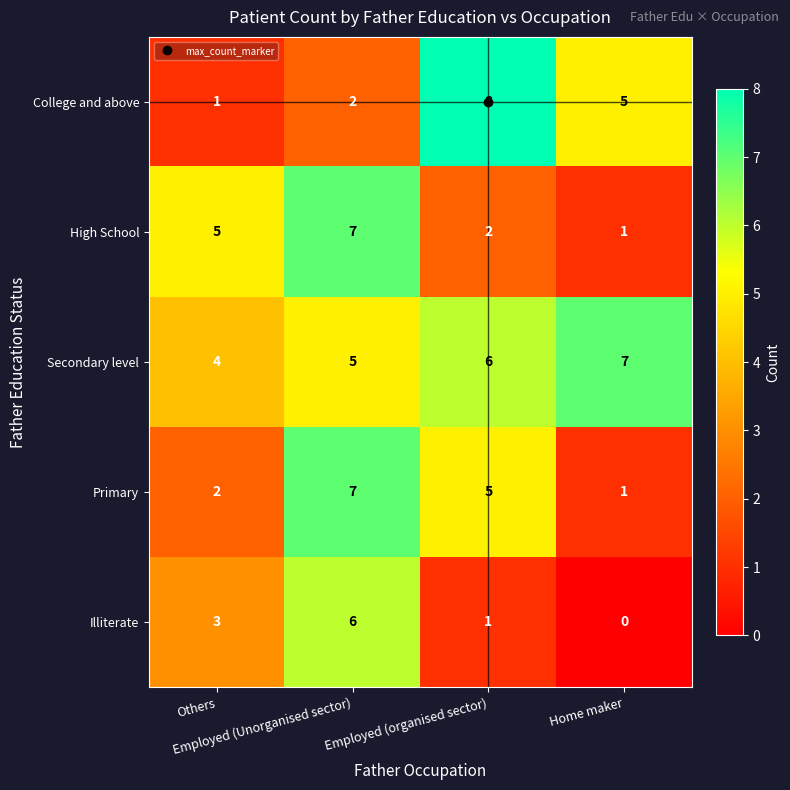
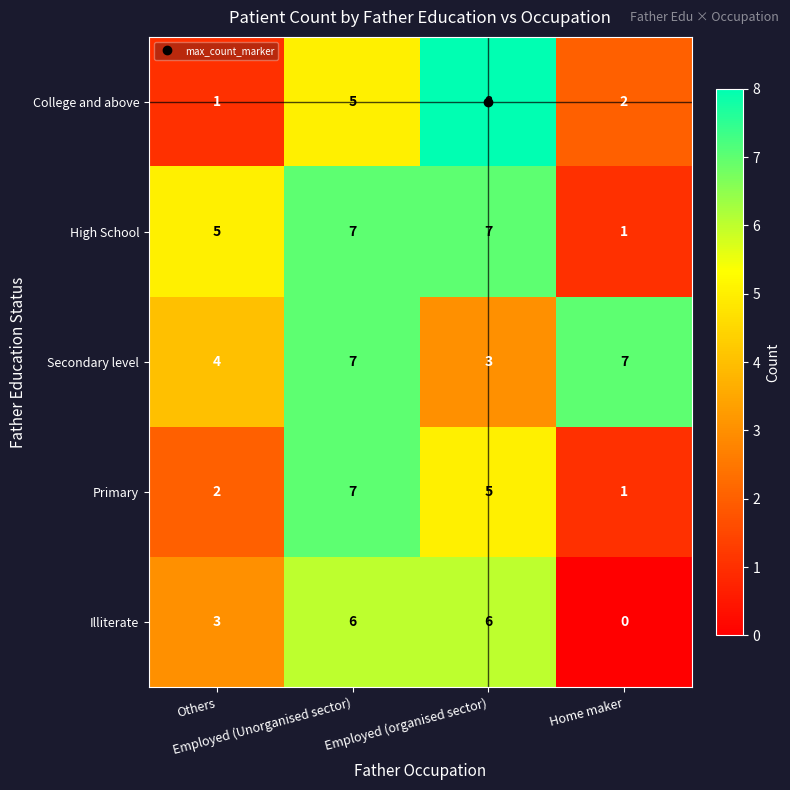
  {
    "College and above": {
      "Others": 1,
-     "Employed (Unorganised sector)": 2,
-     "Home maker": 5
+     "Employed (Unorganised sector)": 5,
+     "Home maker": 2
    },
    "High School": {
      "Others": 5,
      "Employed (Unorganised sector)": 7,
-     "Employed (organised sector)": 2,
+     "Employed (organised sector)": 7,
      "Home maker": 1
    },
    "Secondary level": {
      "Others": 4,
-     "Employed (Unorganised sector)": 5,
-     "Employed (organised sector)": 6,
+     "Employed (Unorganised sector)": 7,
+     "Employed (organised sector)": 3,
      "Home maker": 7
    },
    "Primary": {
      "Others": 2,
      "Employed (Unorganised sector)": 7,
      "Employed (organised sector)": 5,
      "Home maker": 1
    },
    "Illiterate": {
      "Others": 3,
      "Employed (Unorganised sector)": 6,
-     "Employed (organised sector)": 1,
+     "Employed (organised sector)": 6,
      "Home maker": 0
    }
  }
